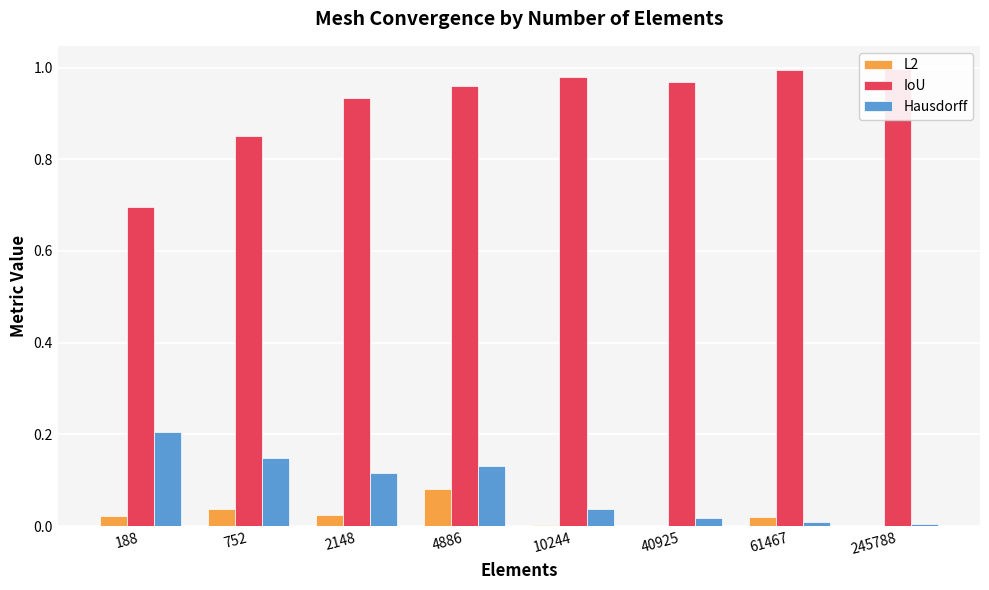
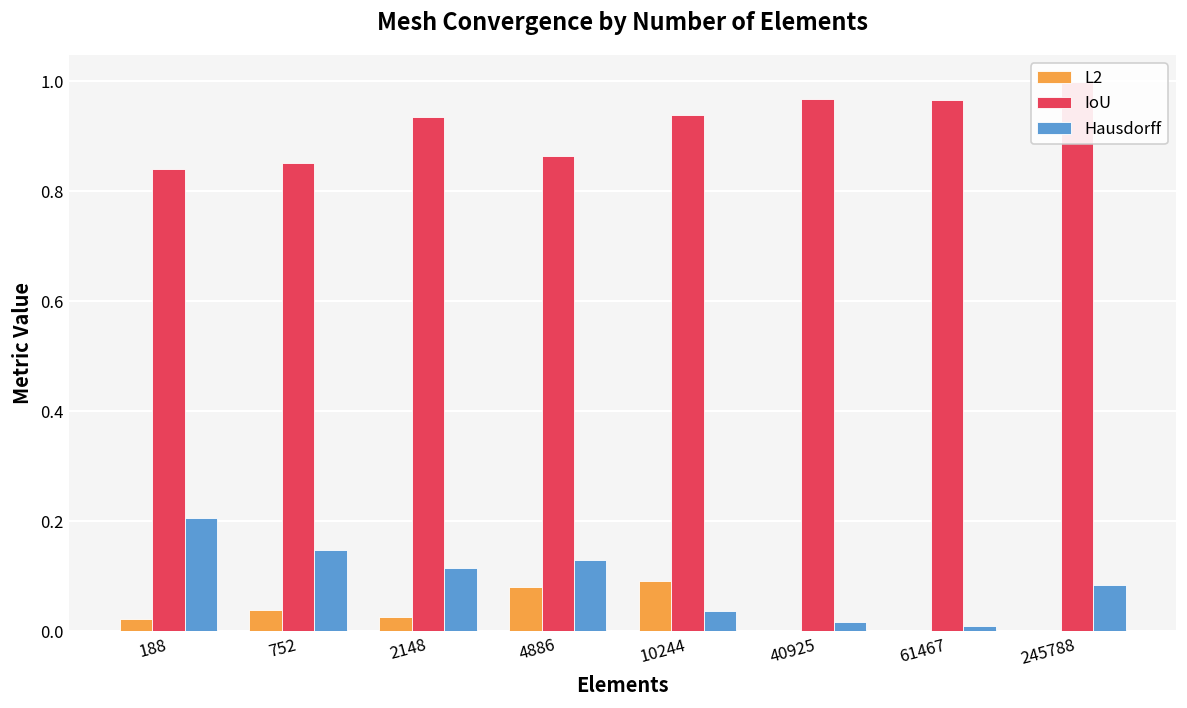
  {
    "L2": {
      "188": 0.02,
      "752": 0.04,
      "2148": 0.03,
      "4886": 0.08,
-     "10244": 0.00,
-     "61467": 0.02
+     "10244": 0.09,
+     "61467": 0.00
    },
    "IoU": {
-     "188": 0.70,
+     "188": 0.84,
      "752": 0.85,
      "2148": 0.93,
-     "4886": 0.96,
-     "10244": 0.98,
+     "4886": 0.86,
+     "10244": 0.94,
      "40925": 0.97,
-     "61467": 1.00
+     "61467": 0.97
    },
    "Hausdorff": {
      "188": 0.21,
      "752": 0.15,
      "2148": 0.12,
      "4886": 0.13,
      "10244": 0.04,
      "40925": 0.02,
      "61467": 0.01,
-     "245788": 0.01
+     "245788": 0.08
    }
  }
